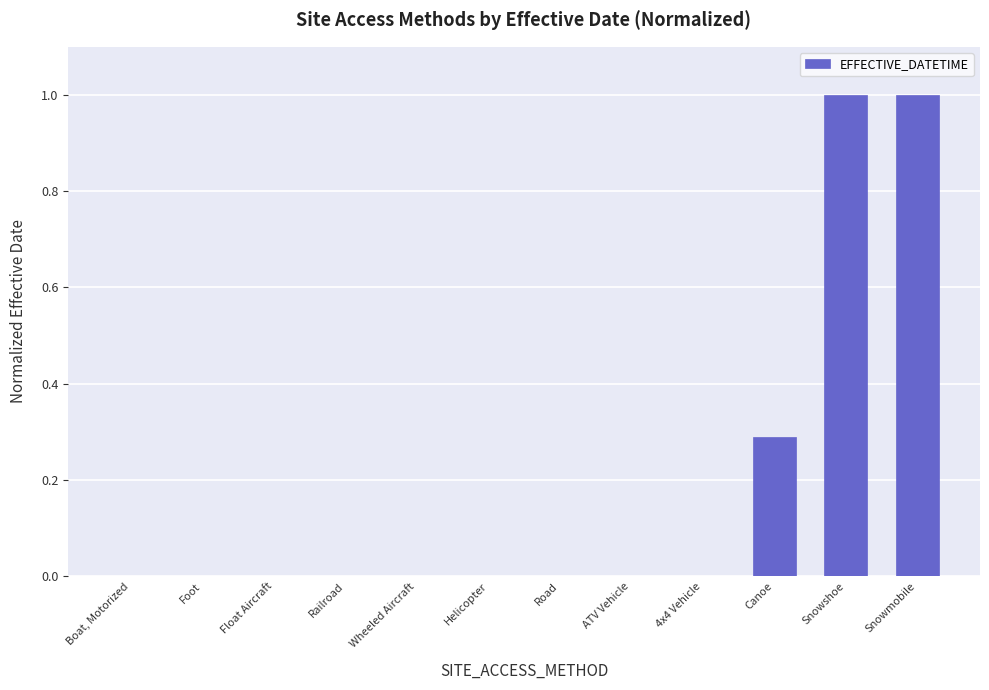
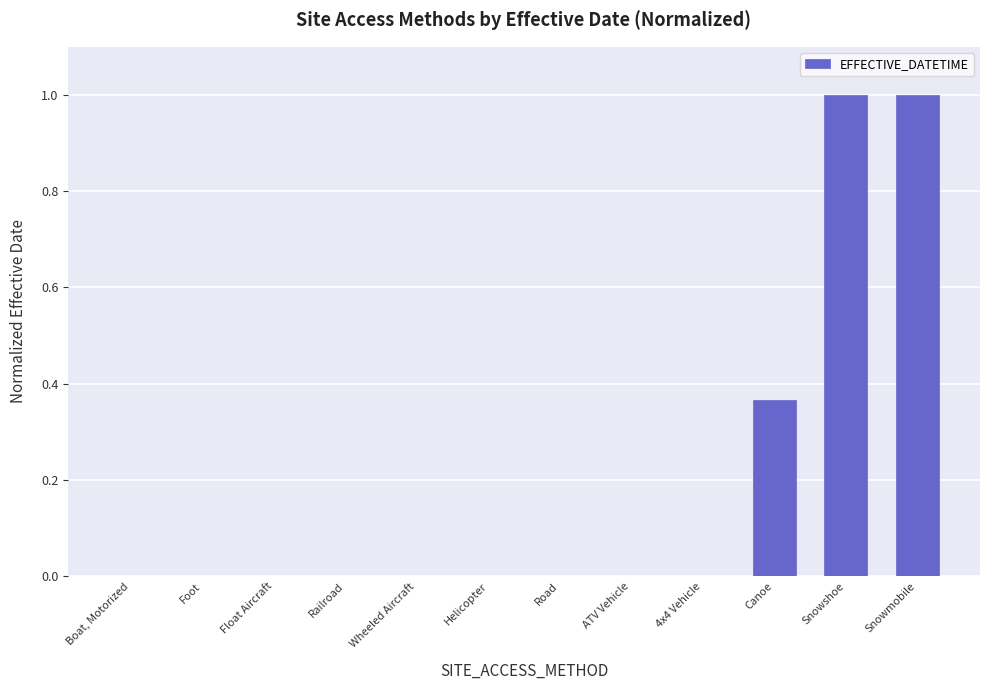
  {
    "Boat, Motorized": 0.00,
    "Foot": 0.00,
    "Float Aircraft": 0.00,
    "Railroad": 0.00,
    "Wheeled Aircraft": 0.00,
    "Helicopter": 0.00,
    "Road": 0.00,
    "ATV Vehicle": 0.00,
    "4x4 Vehicle": 0.00,
-   "Canoe": 0.29,
+   "Canoe": 0.37,
    "Snowshoe": 1.00,
    "Snowmobile": 1.00
  }
